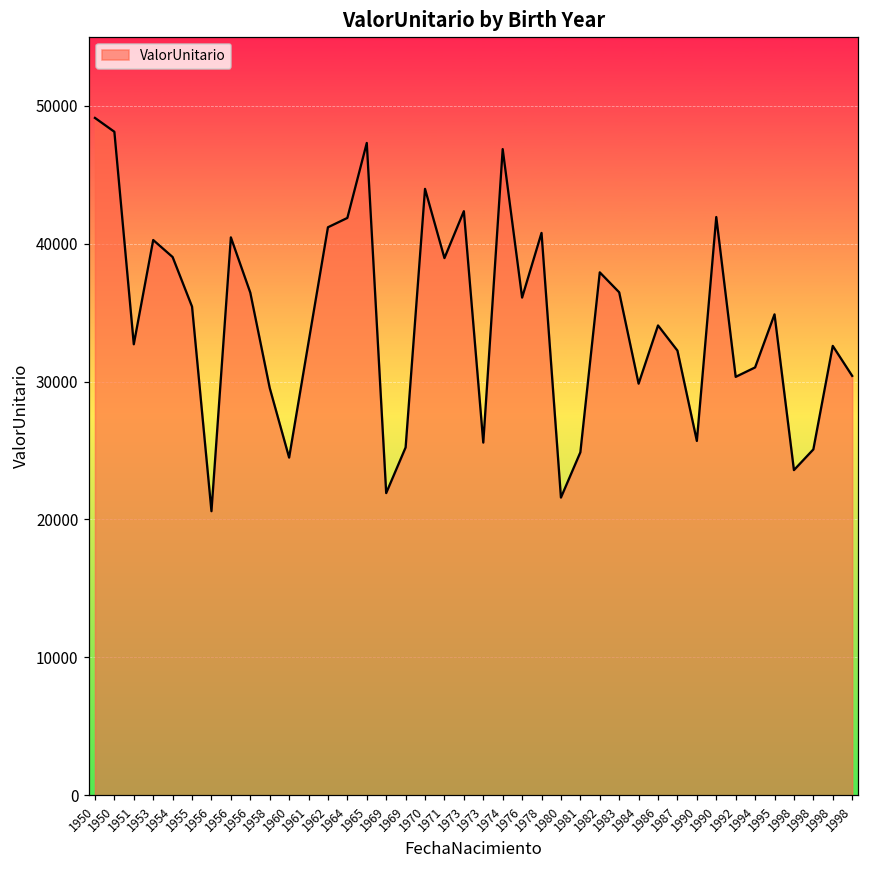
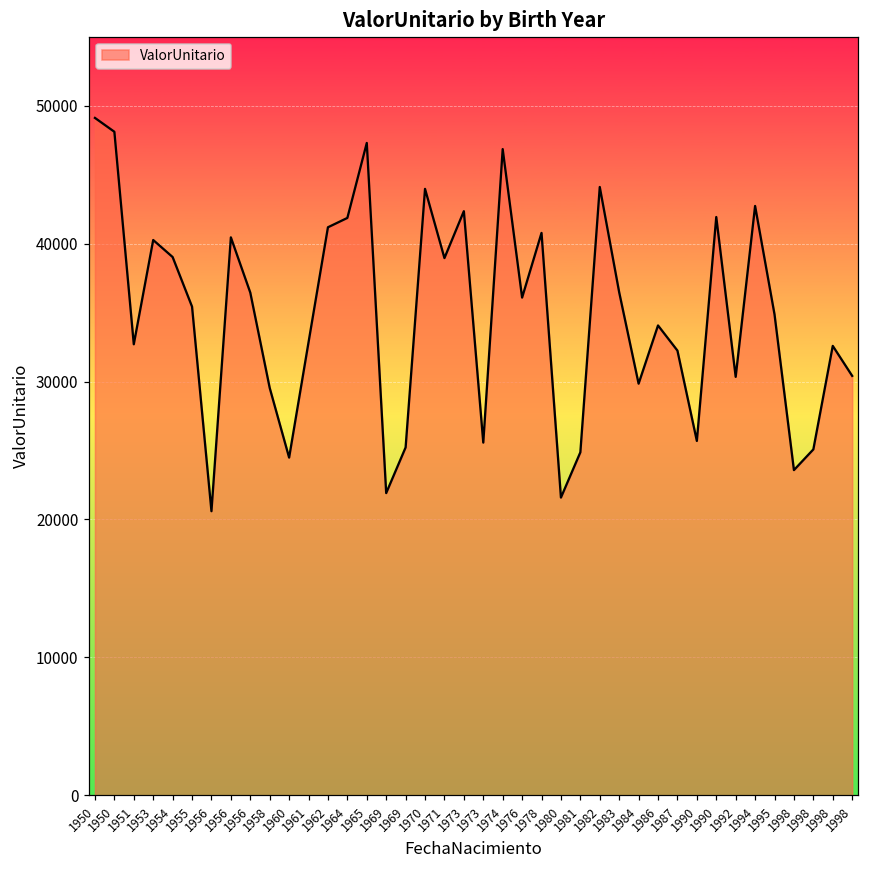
  {
    "1951": 32700,
    "1953": 40300,
    "1954": 39000,
    "1955": 35400,
    "1958": 29500,
    "1960": 24500,
    "1961": 32800,
    "1962": 41200,
    "1964": 41900,
    "1965": 47300,
    "1970": 44000,
    "1971": 38900,
    "1974": 46800,
    "1976": 36100,
    "1978": 40800,
    "1980": 21600,
    "1981": 24900,
-   "1982": 37900,
+   "1982": 44100,
    "1983": 36500,
    "1984": 29800,
    "1986": 34100,
    "1987": 32200,
    "1992": 30300,
-   "1994": 31000,
+   "1994": 42700,
    "1995": 34900
  }
